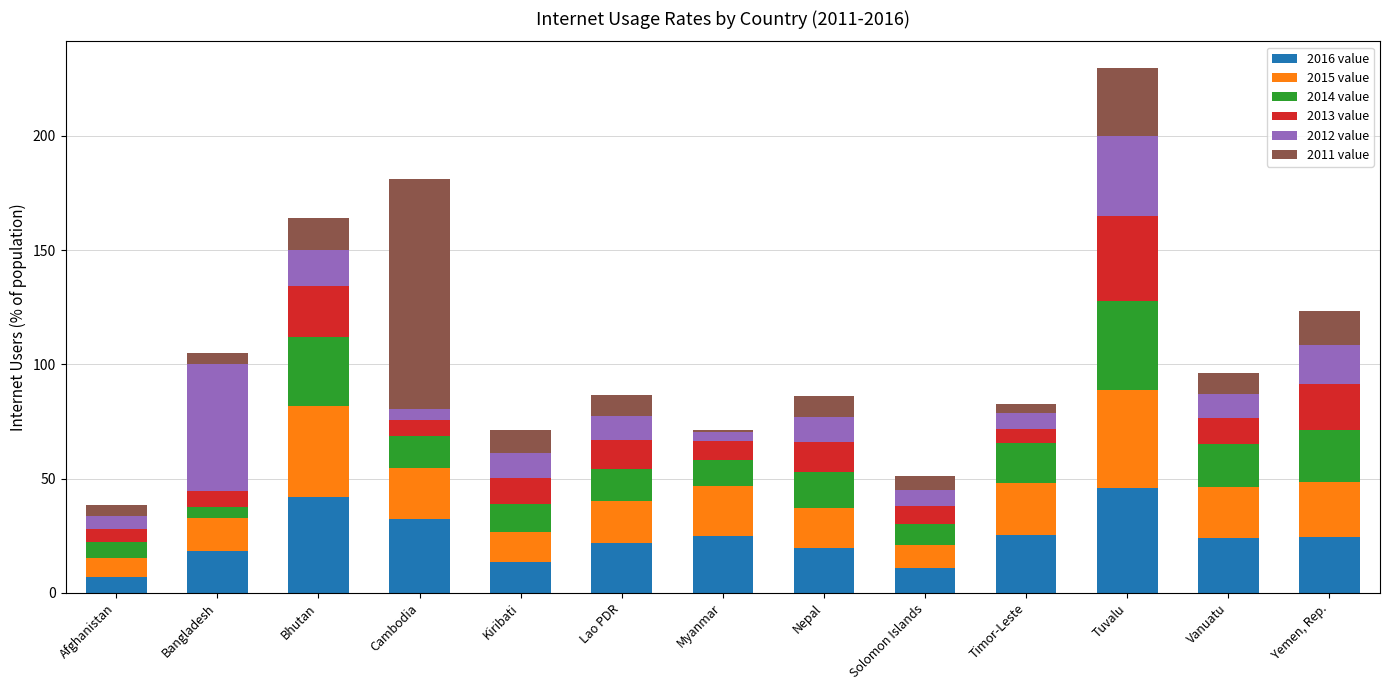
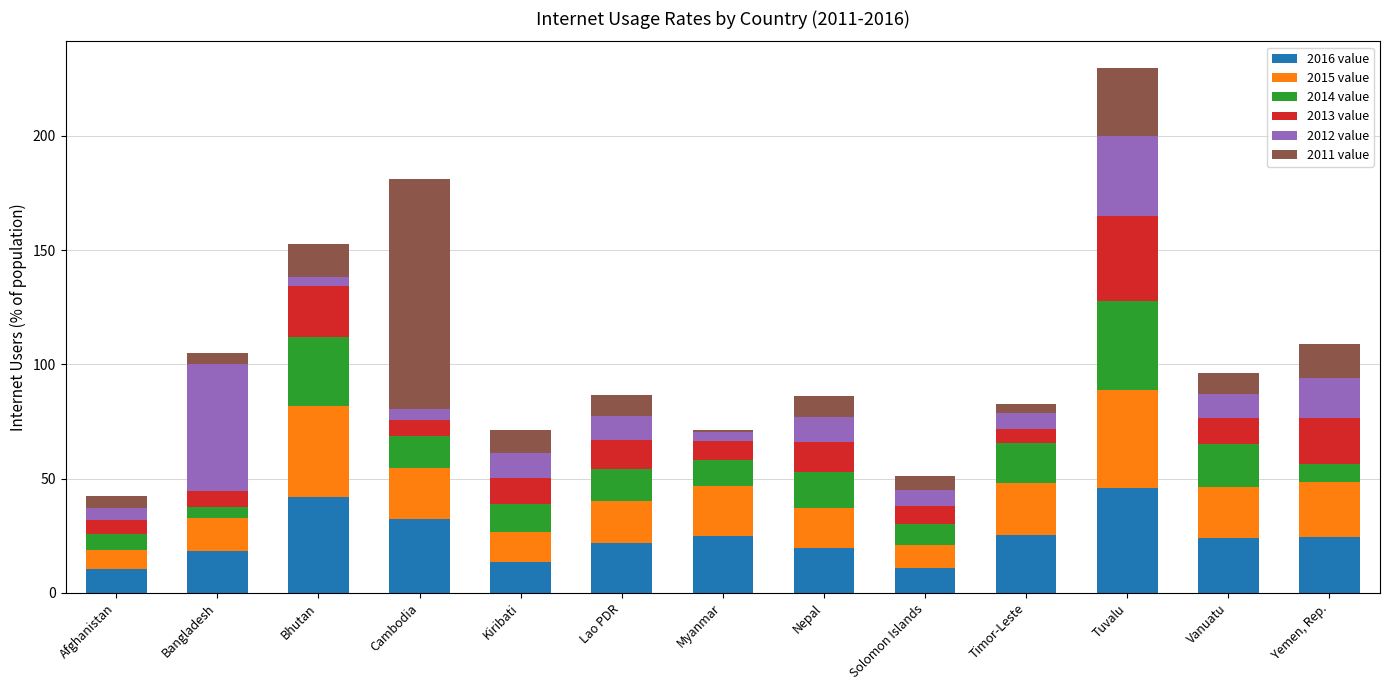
  {
    "2016 value": {
-     "Afghanistan": 7,
+     "Afghanistan": 11,
      "Bangladesh": 18,
      "Bhutan": 42,
      "Cambodia": 32,
      "Kiribati": 14,
      "Lao PDR": 22,
      "Myanmar": 25,
      "Nepal": 20,
      "Solomon Islands": 11,
      "Timor-Leste": 25,
      "Tuvalu": 46,
      "Vanuatu": 24,
      "Yemen, Rep.": 25
    },
    "2015 value": {
      "Afghanistan": 8,
      "Bangladesh": 14,
      "Bhutan": 40,
      "Cambodia": 22,
      "Kiribati": 13,
      "Lao PDR": 18,
      "Myanmar": 22,
      "Nepal": 18,
      "Solomon Islands": 10,
      "Timor-Leste": 23,
      "Tuvalu": 43,
      "Vanuatu": 22,
      "Yemen, Rep.": 24
    },
    "2014 value": {
      "Afghanistan": 7,
      "Bangladesh": 5,
      "Bhutan": 30,
      "Cambodia": 14,
      "Kiribati": 12,
      "Lao PDR": 14,
      "Myanmar": 12,
      "Nepal": 15,
      "Solomon Islands": 9,
      "Timor-Leste": 18,
      "Tuvalu": 39,
      "Vanuatu": 19,
-     "Yemen, Rep.": 23
+     "Yemen, Rep.": 8
    },
    "2013 value": {
      "Afghanistan": 6,
      "Bangladesh": 7,
      "Bhutan": 22,
      "Cambodia": 7,
      "Kiribati": 12,
      "Lao PDR": 13,
      "Myanmar": 8,
      "Nepal": 13,
      "Solomon Islands": 8,
      "Timor-Leste": 6,
      "Tuvalu": 37,
      "Vanuatu": 11,
      "Yemen, Rep.": 20
    },
    "2012 value": {
      "Afghanistan": 5,
      "Bangladesh": 56,
-     "Bhutan": 16,
+     "Bhutan": 4,
      "Cambodia": 5,
      "Kiribati": 11,
      "Lao PDR": 11,
      "Myanmar": 4,
      "Nepal": 11,
      "Solomon Islands": 7,
      "Timor-Leste": 7,
      "Tuvalu": 35,
      "Vanuatu": 11,
      "Yemen, Rep.": 17
    },
    "2011 value": {
      "Afghanistan": 5,
      "Bangladesh": 5,
      "Bhutan": 14,
      "Cambodia": 101,
      "Kiribati": 10,
      "Lao PDR": 9,
      "Nepal": 9,
      "Solomon Islands": 6,
      "Timor-Leste": 4,
      "Tuvalu": 30,
      "Vanuatu": 9,
      "Yemen, Rep.": 15
    }
  }
